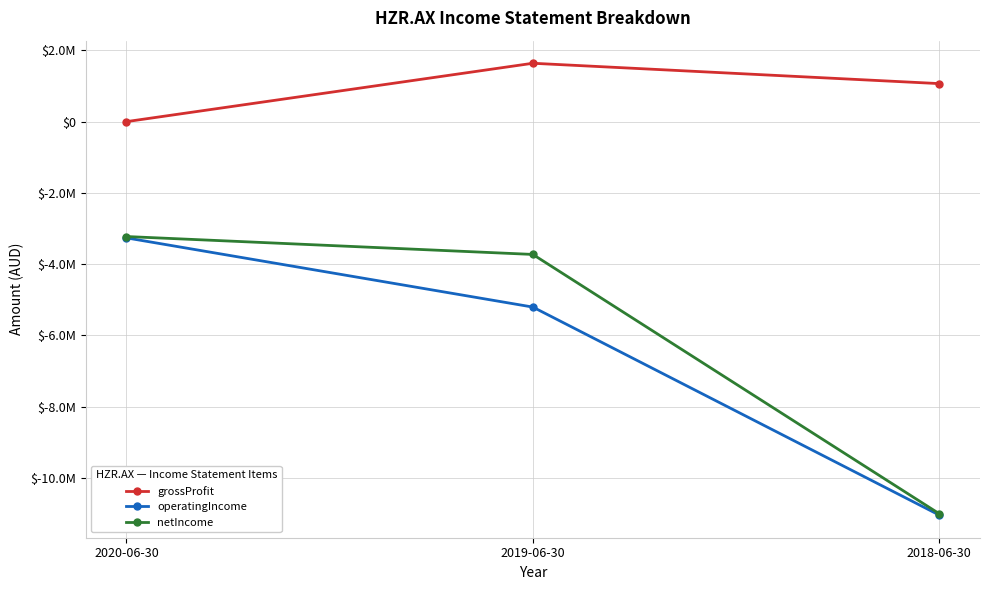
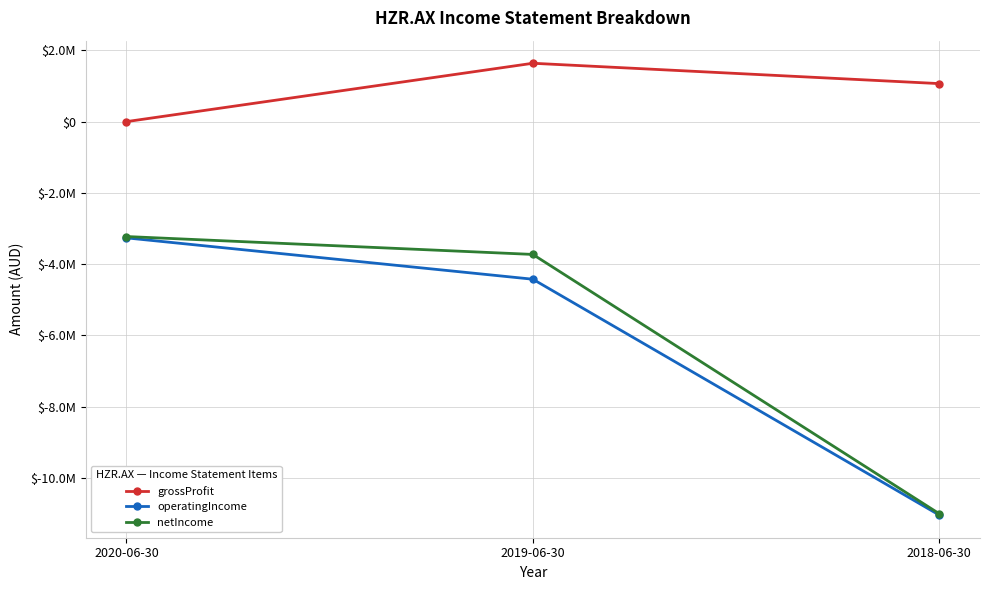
  {
    "grossProfit": {
      "2020-06-30": "$0",
      "2019-06-30": "$1600000",
      "2018-06-30": "$1100000"
    },
    "operatingIncome": {
-     "2019-06-30": "$-5200000"
+     "2019-06-30": "$-4400000"
    },
    "netIncome": {
      "2019-06-30": "$-3700000"
    }
  }
